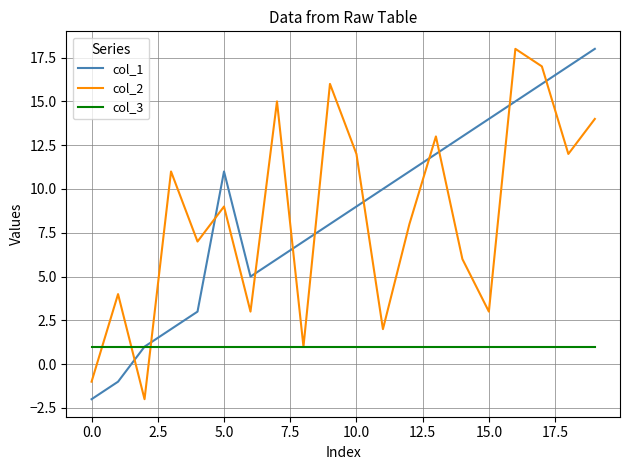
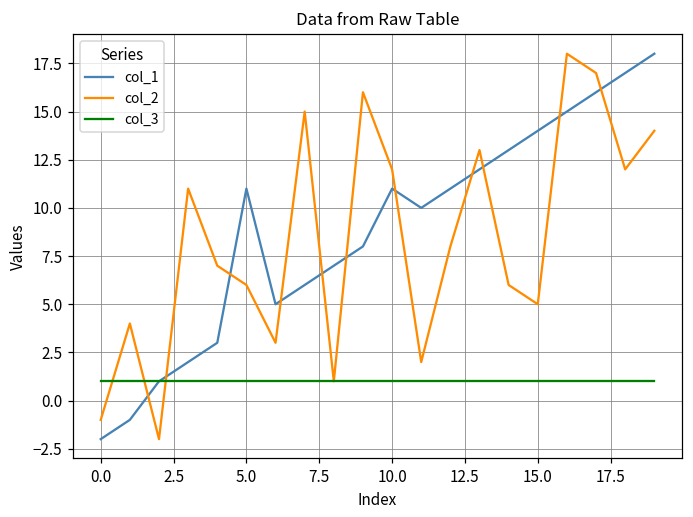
  {
    "col_1": {
      "0.0": -2,
      "5.0": 11,
-     "10.0": 9,
+     "10.0": 11,
      "15.0": 14
    },
    "col_2": {
      "0.0": -1,
-     "5.0": 9,
+     "5.0": 6,
      "10.0": 12,
-     "15.0": 3
+     "15.0": 5
    },
    "col_3": {
      "0.0": 1,
      "5.0": 1,
      "10.0": 1,
      "15.0": 1
    }
  }
